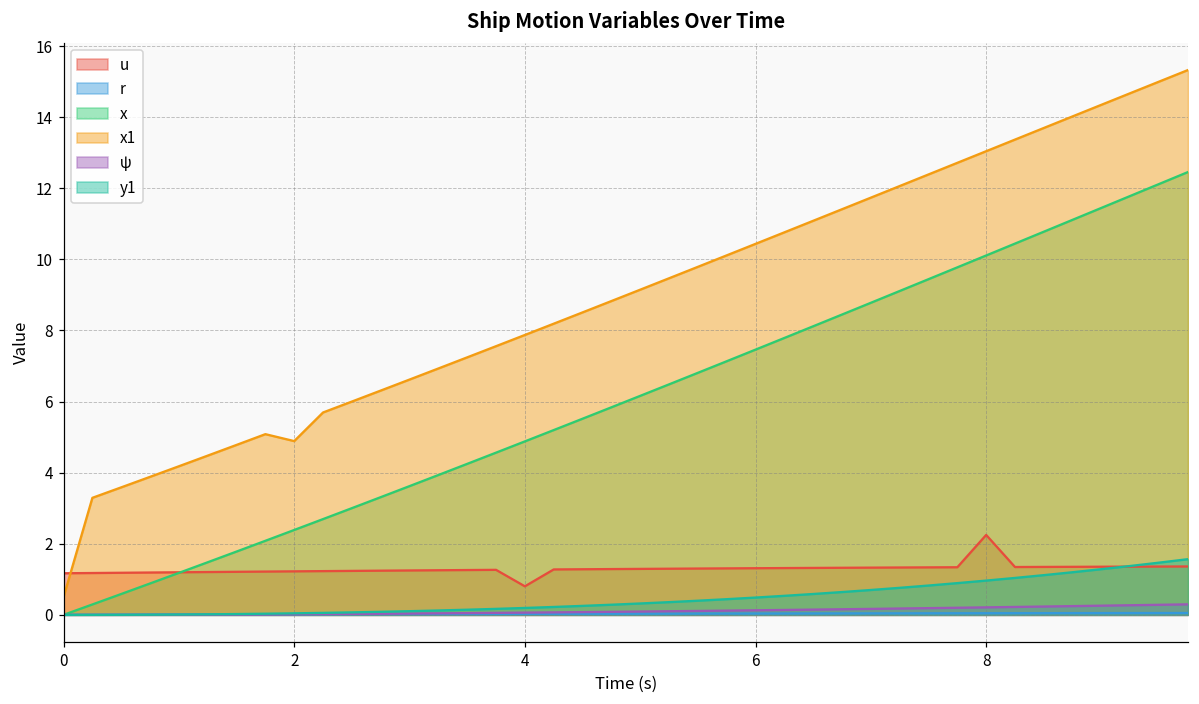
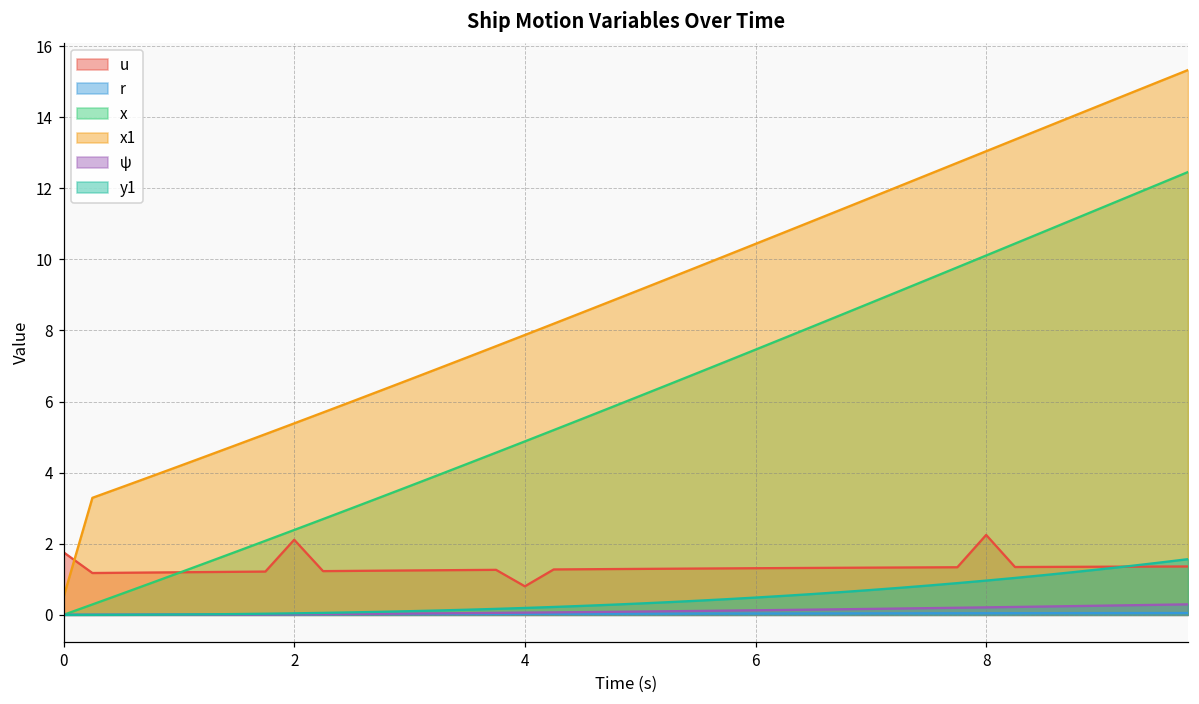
  {
    "u": {
-     "0": 1.2,
-     "2": 1.2,
+     "0": 1.8,
+     "2": 2.1,
      "4": 0.8,
      "6": 1.3,
      "8": 2.2
    },
    "x1": {
      "0": 0.5,
-     "2": 4.9,
+     "2": 5.4,
      "4": 7.9,
      "6": 10.4,
      "8": 13.0
    },
    "ψ": {
      "6": 0.1,
      "8": 0.2
    }
  }
